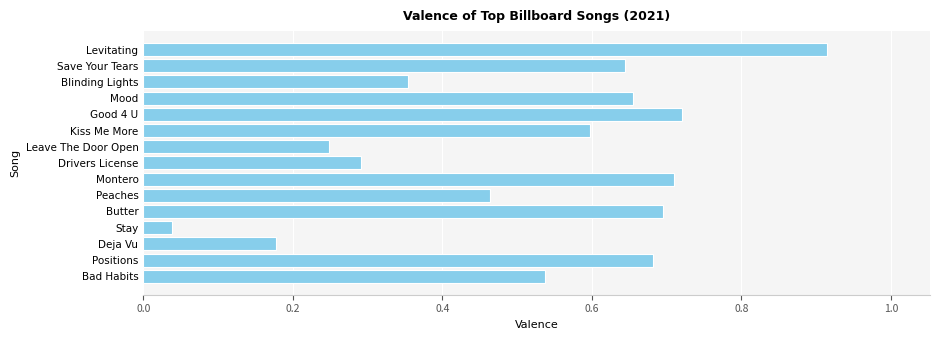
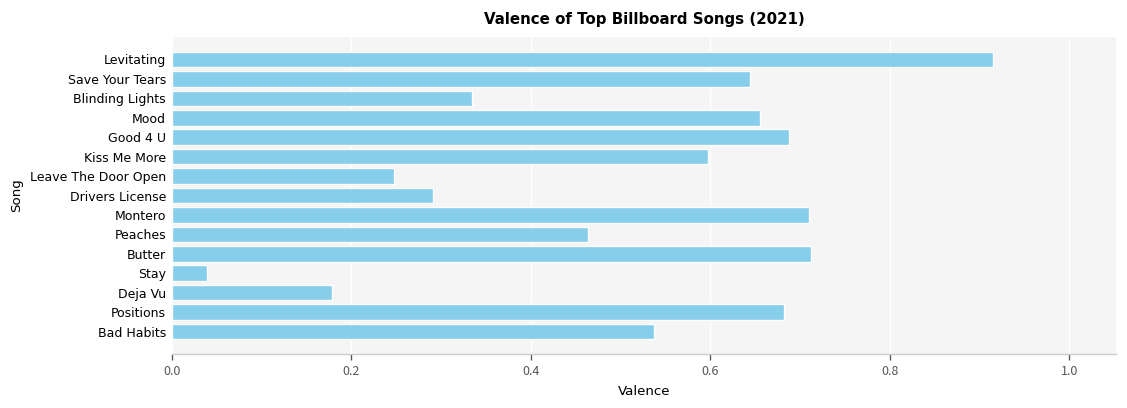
  {
    "Levitating": 0.92,
    "Save Your Tears": 0.64,
-   "Blinding Lights": 0.35,
+   "Blinding Lights": 0.33,
    "Mood": 0.66,
-   "Good 4 U": 0.72,
+   "Good 4 U": 0.69,
    "Kiss Me More": 0.60,
    "Leave The Door Open": 0.25,
    "Drivers License": 0.29,
    "Montero": 0.71,
    "Peaches": 0.46,
-   "Butter": 0.70,
+   "Butter": 0.71,
    "Stay": 0.04,
    "Deja Vu": 0.18,
    "Positions": 0.68,
    "Bad Habits": 0.54
  }
